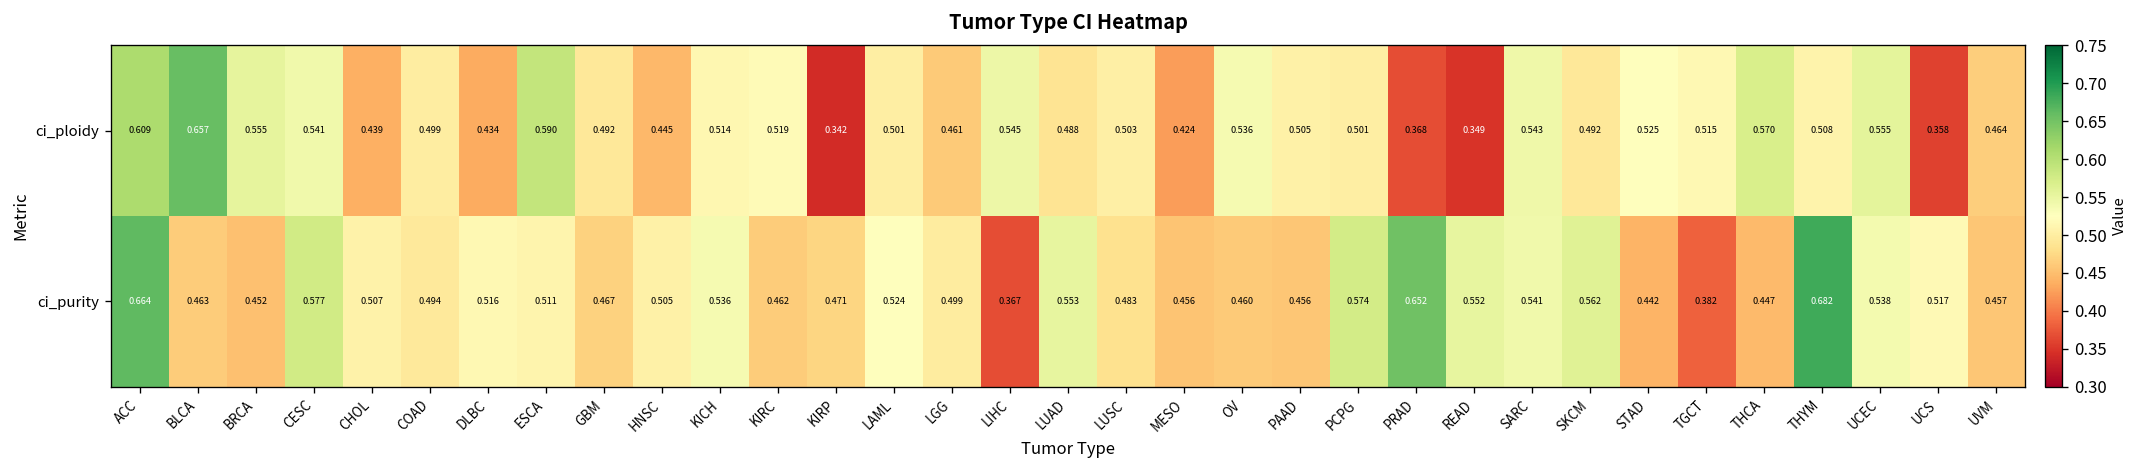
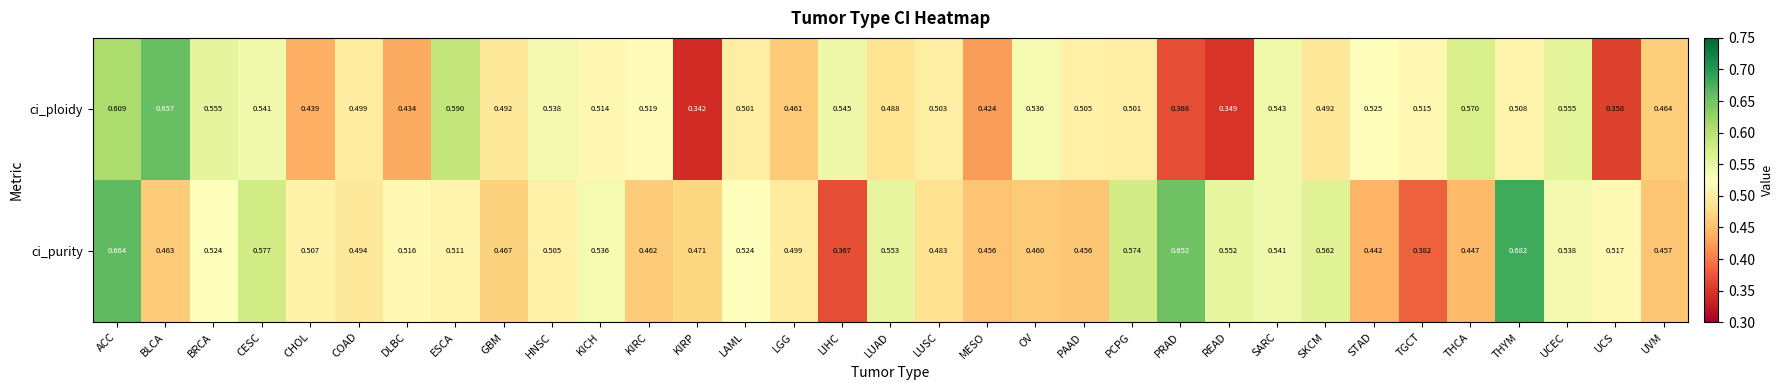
  {
    "ci_ploidy": {
      "ACC": 0.609,
      "BLCA": 0.657,
      "BRCA": 0.555,
      "CESC": 0.541,
      "CHOL": 0.439,
      "COAD": 0.499,
      "DLBC": 0.434,
      "ESCA": 0.590,
      "GBM": 0.492,
-     "HNSC": 0.445,
+     "HNSC": 0.538,
      "KICH": 0.514,
      "KIRC": 0.519,
      "KIRP": 0.342,
      "LAML": 0.501,
      "LGG": 0.461,
      "LIHC": 0.545,
      "LUAD": 0.488,
      "LUSC": 0.503,
      "MESO": 0.424,
      "OV": 0.536,
      "PAAD": 0.505,
      "PCPG": 0.501,
      "PRAD": 0.368,
      "READ": 0.349,
      "SARC": 0.543,
      "SKCM": 0.492,
      "STAD": 0.525,
      "TGCT": 0.515,
      "THCA": 0.570,
      "THYM": 0.508,
      "UCEC": 0.555,
      "UCS": 0.358,
      "UVM": 0.464
    },
    "ci_purity": {
      "ACC": 0.664,
      "BLCA": 0.463,
-     "BRCA": 0.452,
+     "BRCA": 0.524,
      "CESC": 0.577,
      "CHOL": 0.507,
      "COAD": 0.494,
      "DLBC": 0.516,
      "ESCA": 0.511,
      "GBM": 0.467,
      "HNSC": 0.505,
      "KICH": 0.536,
      "KIRC": 0.462,
      "KIRP": 0.471,
      "LAML": 0.524,
      "LGG": 0.499,
      "LIHC": 0.367,
      "LUAD": 0.553,
      "LUSC": 0.483,
      "MESO": 0.456,
      "OV": 0.460,
      "PAAD": 0.456,
      "PCPG": 0.574,
      "PRAD": 0.652,
      "READ": 0.552,
      "SARC": 0.541,
      "SKCM": 0.562,
      "STAD": 0.442,
      "TGCT": 0.382,
      "THCA": 0.447,
      "THYM": 0.682,
      "UCEC": 0.538,
      "UCS": 0.517,
      "UVM": 0.457
    }
  }
